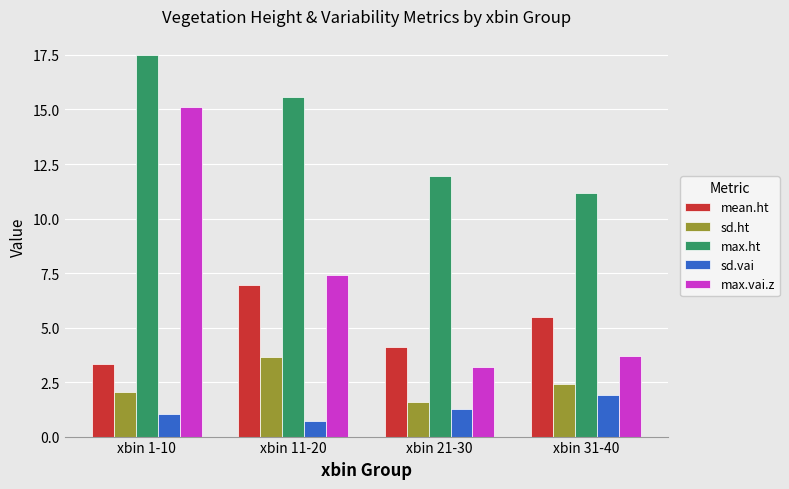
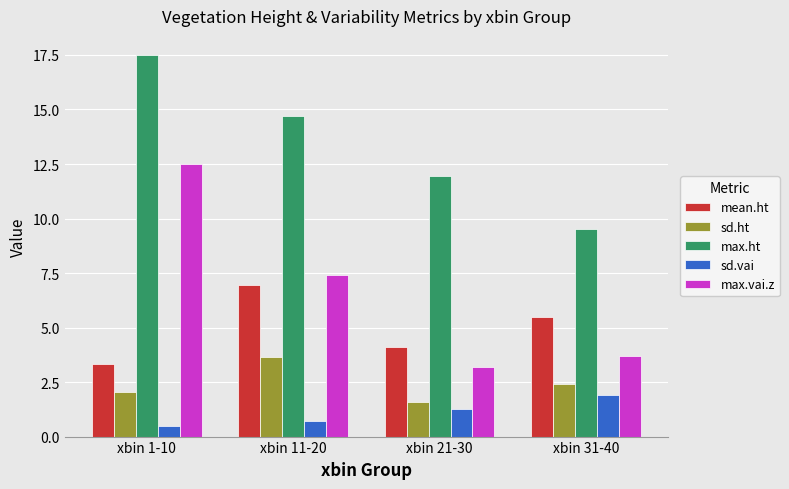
  {
    "mean.ht": {
      "xbin 1-10": 3.3,
      "xbin 11-20": 6.9,
      "xbin 21-30": 4.1,
      "xbin 31-40": 5.5
    },
    "sd.ht": {
      "xbin 1-10": 2.1,
      "xbin 11-20": 3.7,
      "xbin 21-30": 1.6,
      "xbin 31-40": 2.4
    },
    "max.ht": {
      "xbin 1-10": 17.5,
-     "xbin 11-20": 15.6,
+     "xbin 11-20": 14.7,
      "xbin 21-30": 11.9,
-     "xbin 31-40": 11.2
+     "xbin 31-40": 9.5
    },
    "sd.vai": {
-     "xbin 1-10": 1.1,
+     "xbin 1-10": 0.5,
      "xbin 11-20": 0.7,
      "xbin 21-30": 1.3,
      "xbin 31-40": 1.9
    },
    "max.vai.z": {
-     "xbin 1-10": 15.1,
+     "xbin 1-10": 12.5,
      "xbin 11-20": 7.4,
      "xbin 21-30": 3.2,
      "xbin 31-40": 3.7
    }
  }
